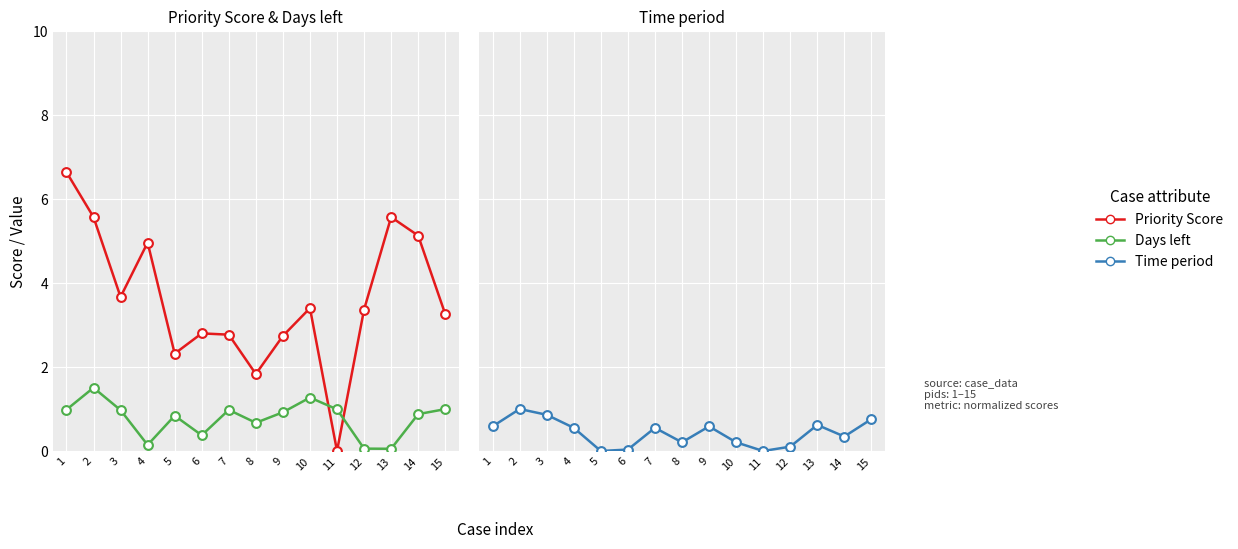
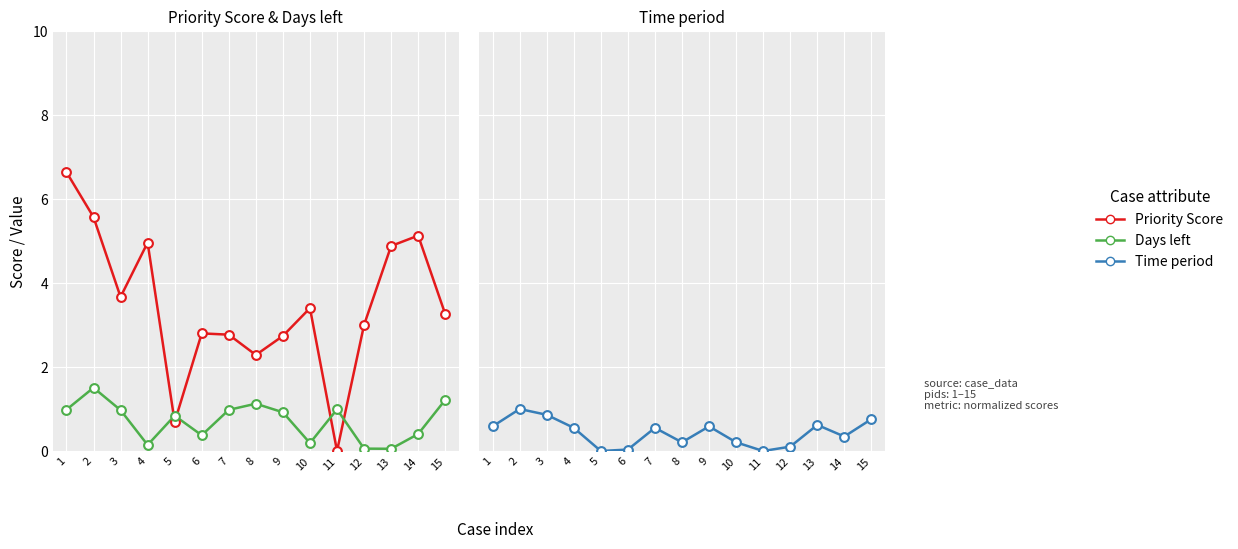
  {
    "Priority Score & Days left": {
      "Priority Score": {
        "1": 6.6,
        "2": 5.6,
        "3": 3.7,
        "4": 5.0,
-       "5": 2.3,
+       "5": 0.7,
        "6": 2.8,
        "7": 2.8,
-       "8": 1.8,
+       "8": 2.3,
        "9": 2.7,
        "10": 3.4,
        "11": 0.0,
-       "12": 3.4,
-       "13": 5.6,
+       "12": 3.0,
+       "13": 4.9,
        "14": 5.1,
        "15": 3.3
      },
      "Days left": {
        "1": 1.0,
        "2": 1.5,
        "3": 1.0,
        "4": 0.1,
        "5": 0.8,
        "6": 0.4,
        "7": 1.0,
-       "8": 0.7,
+       "8": 1.1,
        "9": 0.9,
-       "10": 1.3,
+       "10": 0.2,
        "11": 1.0,
        "12": 0.1,
        "13": 0.1,
-       "14": 0.9,
-       "15": 1.0
+       "14": 0.4,
+       "15": 1.2
      }
    }
  }
